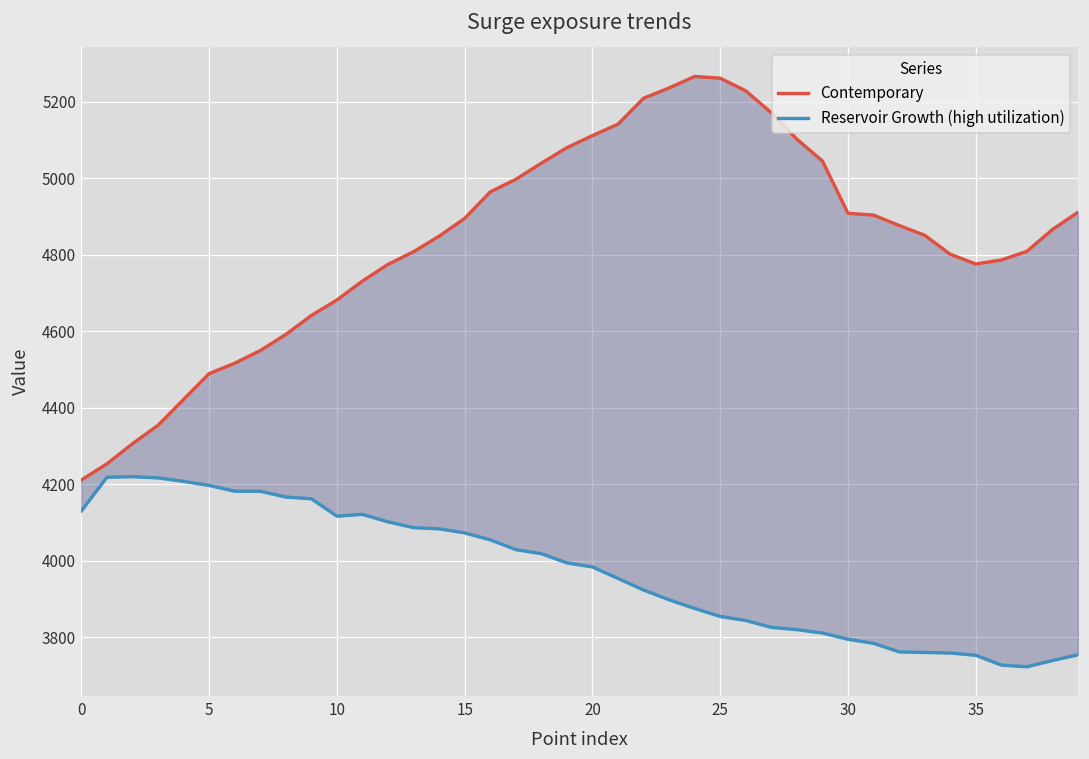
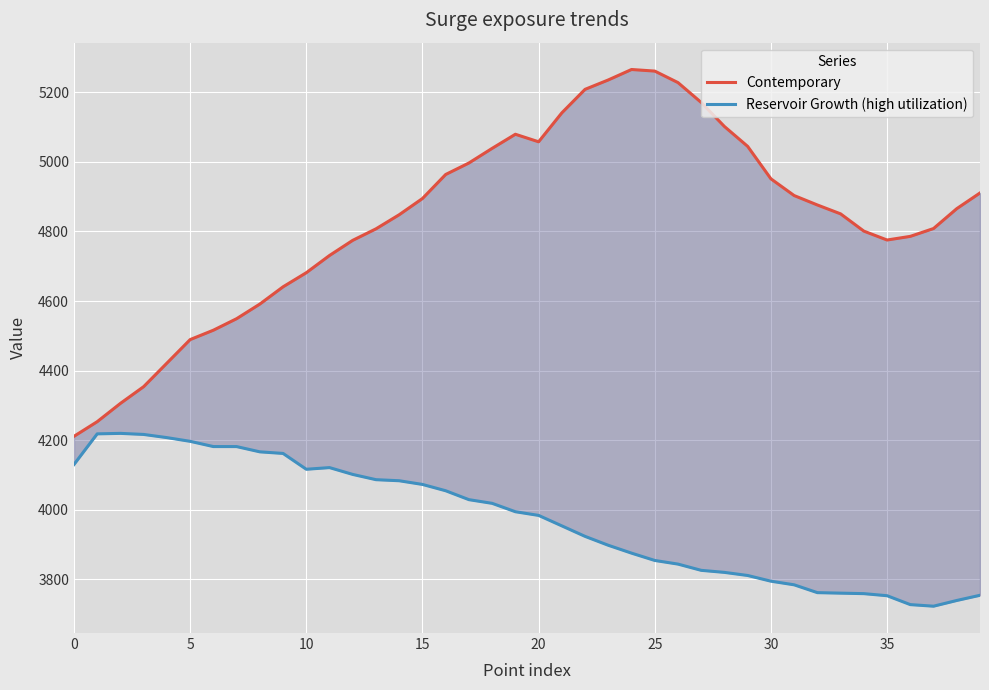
  {
    "Contemporary": {
      "0": 4210,
      "5": 4490,
      "10": 4680,
      "15": 4890,
-     "20": 5110,
+     "20": 5060,
      "25": 5260,
-     "30": 4910,
+     "30": 4950,
      "35": 4780
    },
    "Reservoir Growth (high utilization)": {
      "0": 4130,
      "5": 4200,
      "10": 4120,
      "15": 4070,
      "20": 3980,
      "25": 3850,
      "30": 3790,
      "35": 3750
    }
  }
